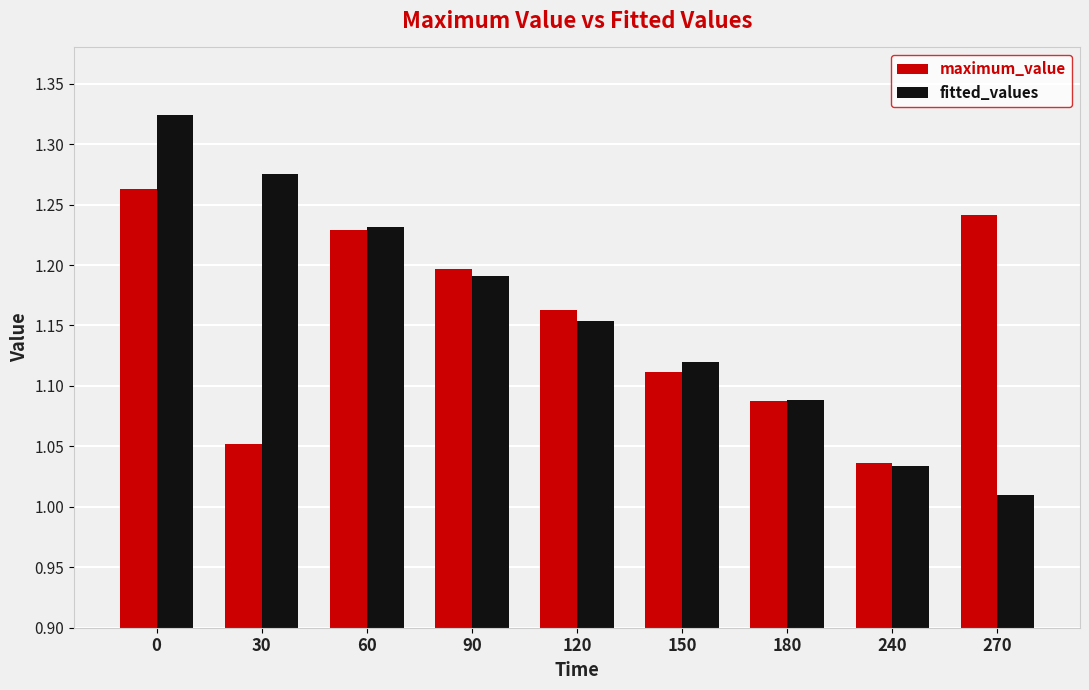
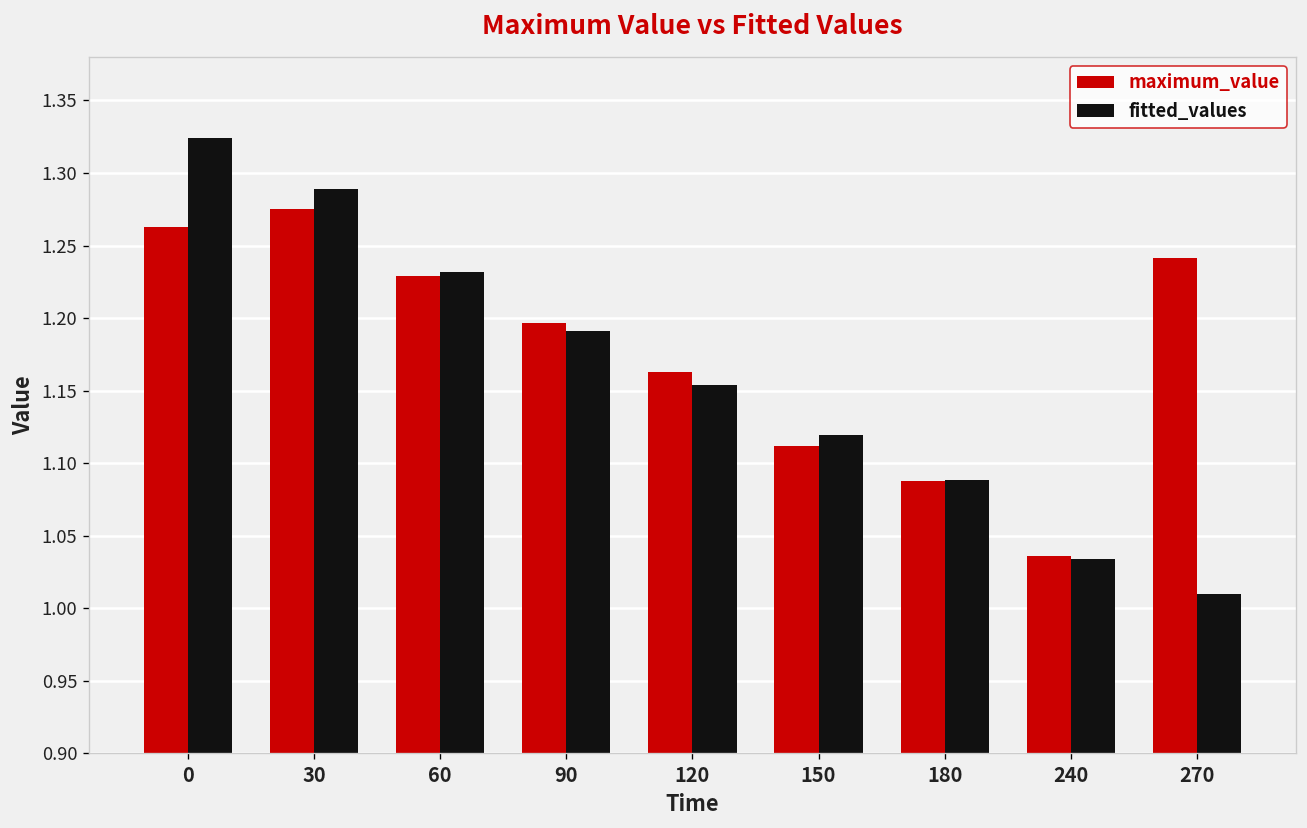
  {
    "maximum_value": {
      "0": 1.263,
-     "30": 1.052,
+     "30": 1.275,
      "60": 1.229,
      "90": 1.197,
      "120": 1.163,
      "150": 1.112,
      "180": 1.088,
      "240": 1.036,
      "270": 1.241
    },
    "fitted_values": {
      "0": 1.324,
-     "30": 1.276,
+     "30": 1.289,
      "60": 1.231,
      "90": 1.191,
      "120": 1.154,
      "150": 1.120,
      "180": 1.088,
      "240": 1.034,
      "270": 1.010
    }
  }
